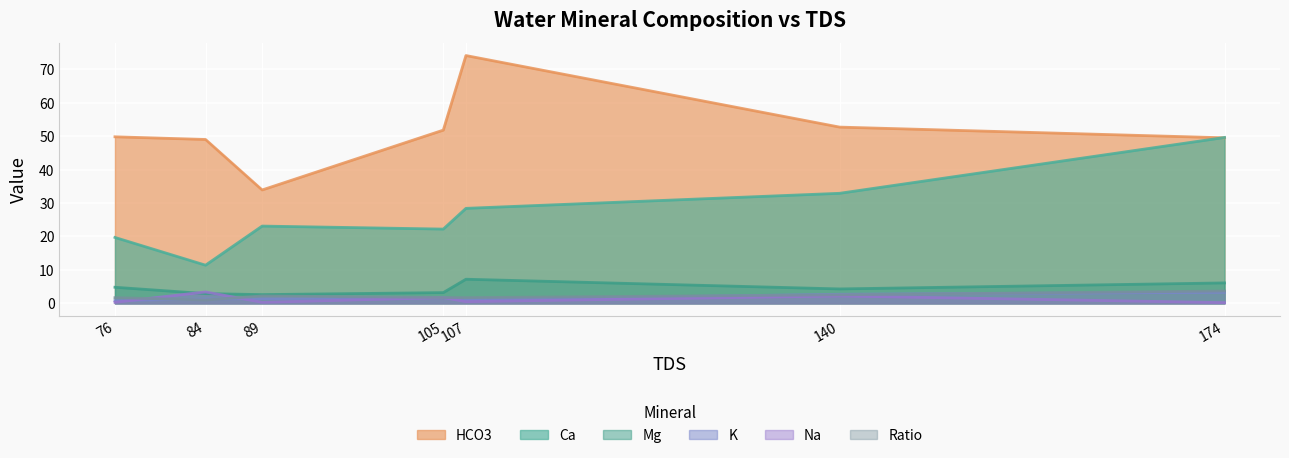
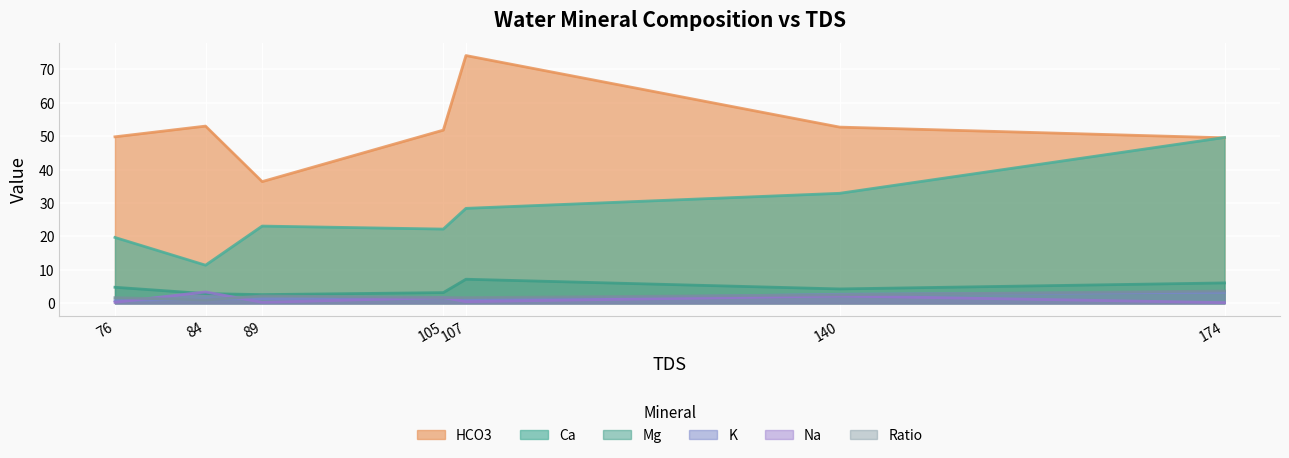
  {
    "HCO3": {
      "76": 50,
-     "84": 49,
-     "89": 34,
+     "84": 53,
+     "89": 36,
      "105": 52,
      "107": 74,
      "140": 53
    }
  }
